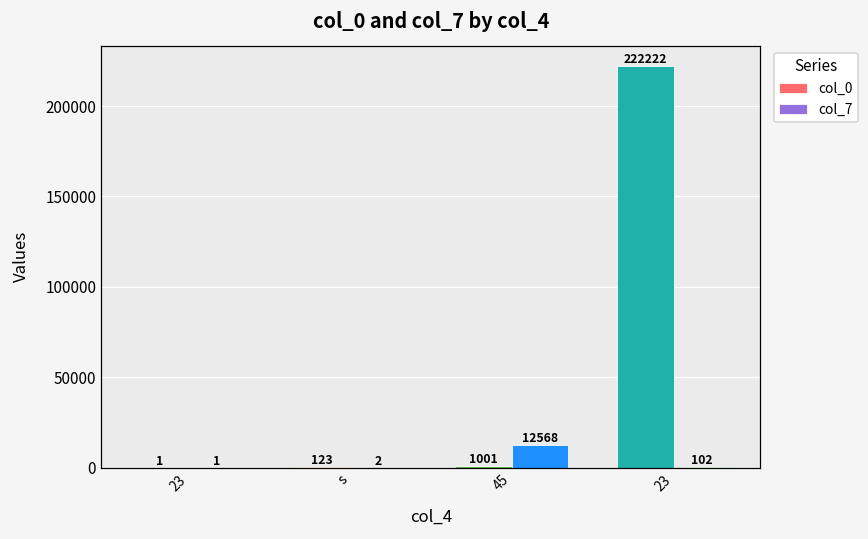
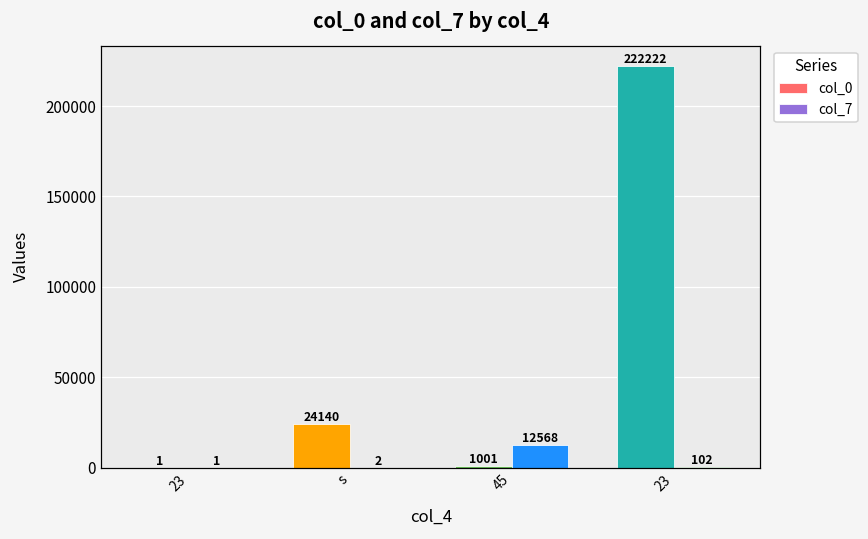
  {
    "col_0": {
-     "s": 123,
+     "s": 24140,
      "45": 1001
    },
    "col_7": {
      "s": 2,
      "45": 12568
    }
  }
